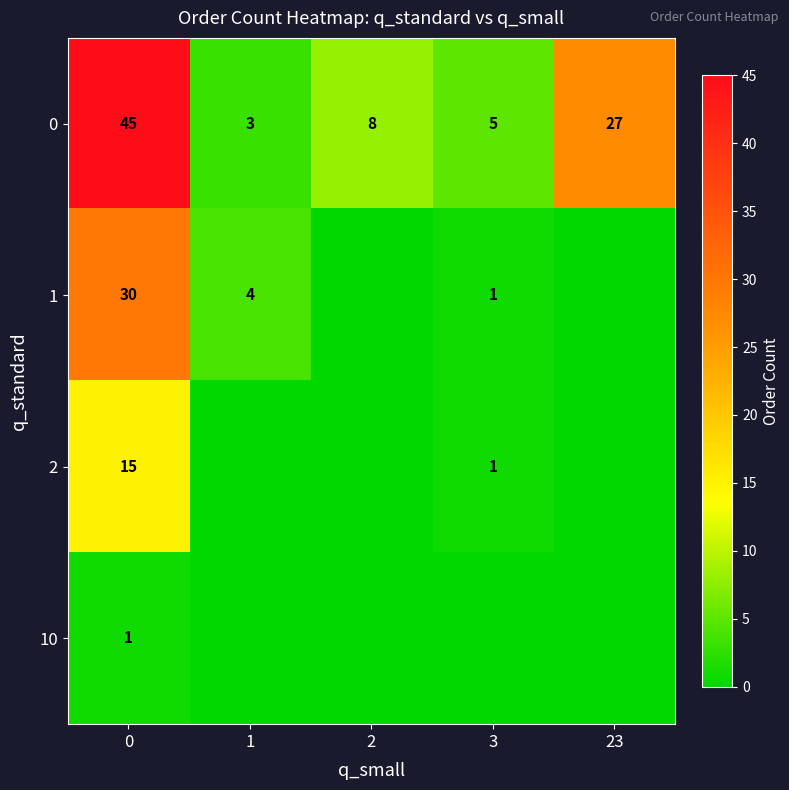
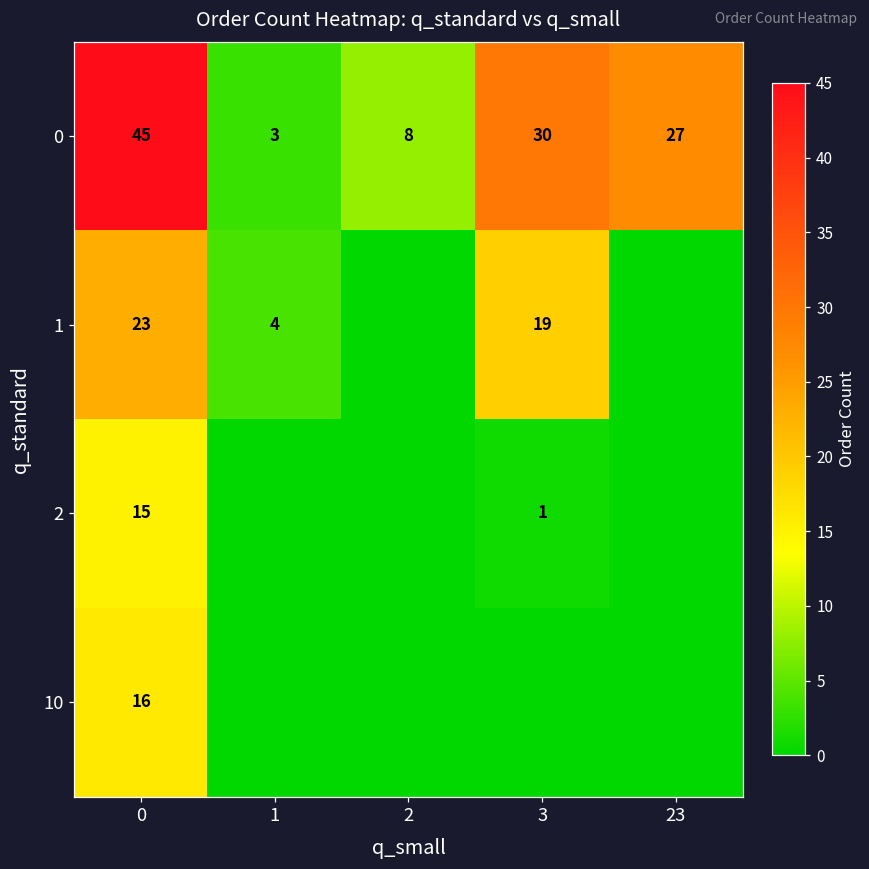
  {
    "0": {
      "0": 45,
      "1": 3,
      "2": 8,
-     "3": 5,
+     "3": 30,
      "23": 27
    },
    "1": {
-     "0": 30,
+     "0": 23,
      "1": 4,
-     "3": 1
+     "3": 19
    },
    "2": {
      "0": 15,
      "3": 1
    },
    "10": {
-     "0": 1
+     "0": 16
    }
  }
